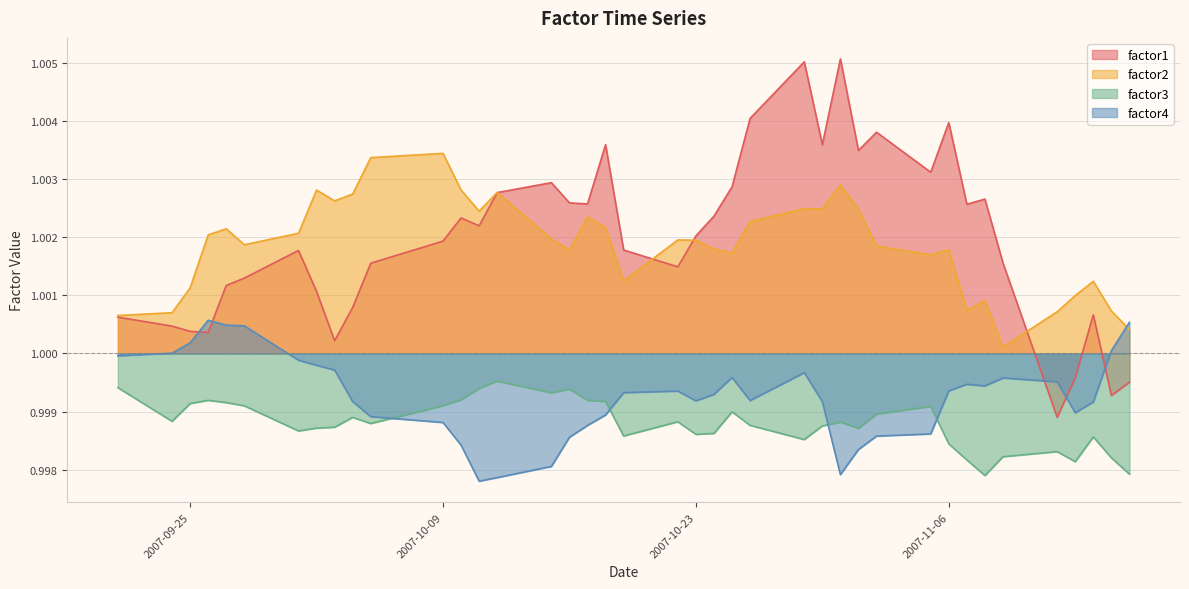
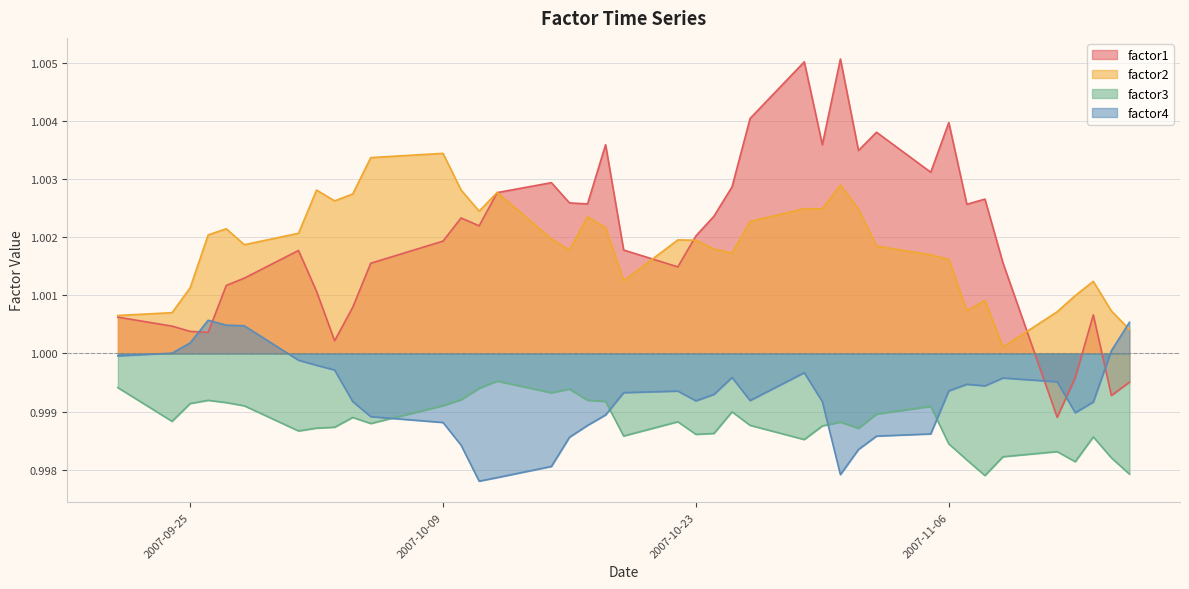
  {
    "factor2": {
      "2007-09-25": 1.0011,
      "2007-10-09": 1.0034,
      "2007-10-23": 1.0019,
-     "2007-11-06": 1.0018
+     "2007-11-06": 1.0016
    }
  }
